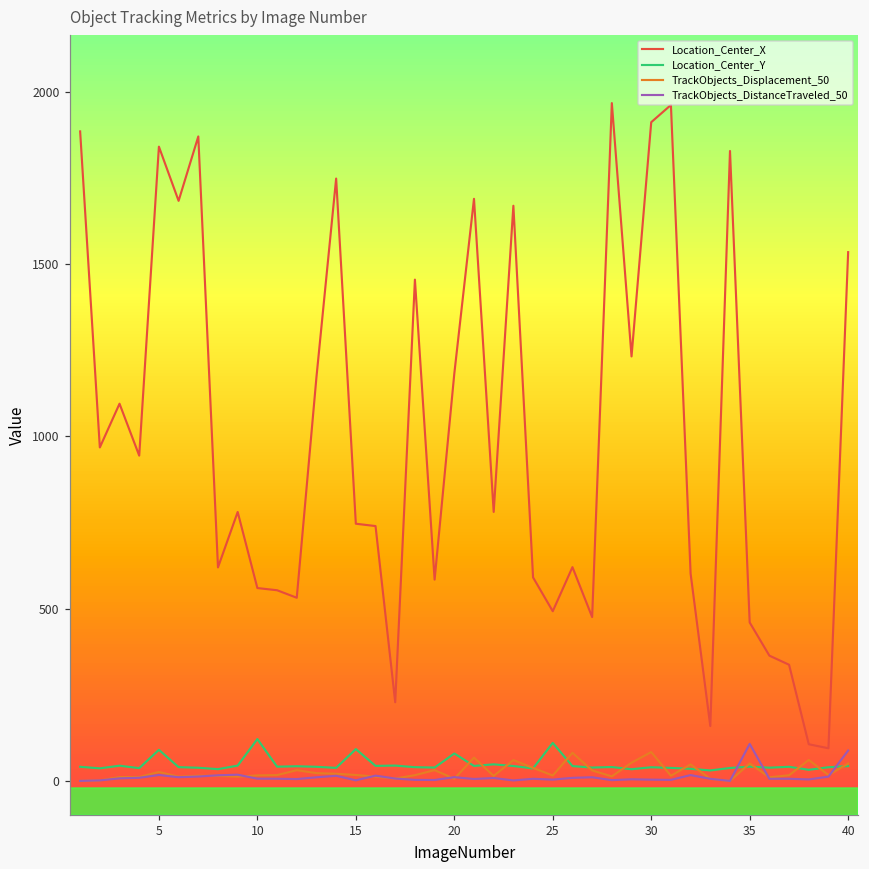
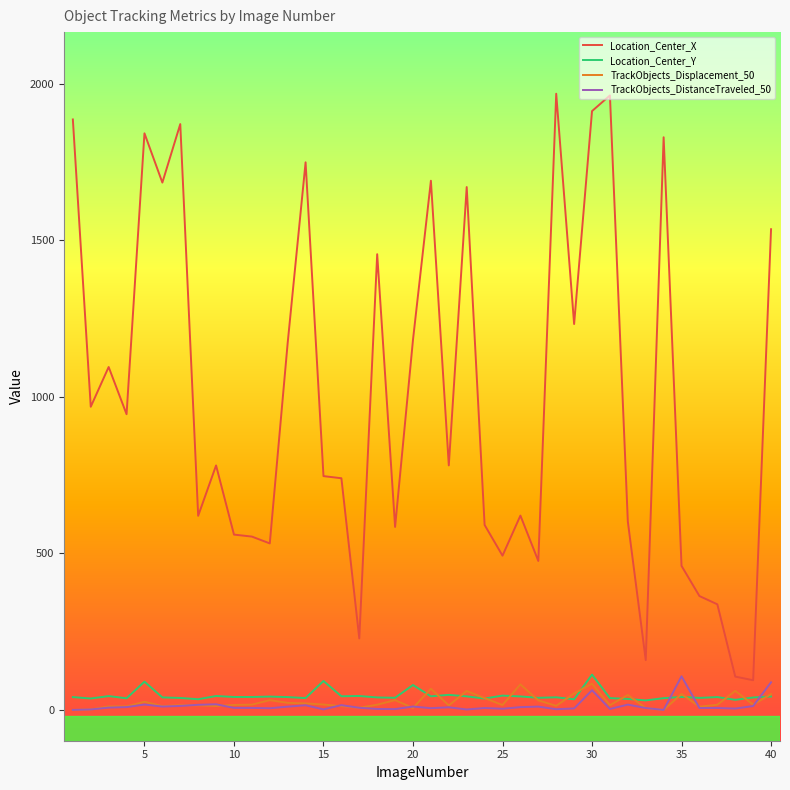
  {
    "Location_Center_Y": {
      "5": 90,
-     "10": 120,
+     "10": 40,
      "15": 90,
      "20": 80,
-     "25": 110,
-     "30": 40,
+     "25": 50,
+     "30": 110,
      "35": 40
    },
    "TrackObjects_DistanceTraveled_50": {
      "5": 20,
      "10": 10,
      "15": 0,
      "25": 0,
-     "30": 0,
+     "30": 60,
      "35": 110,
      "40": 90
    }
  }
